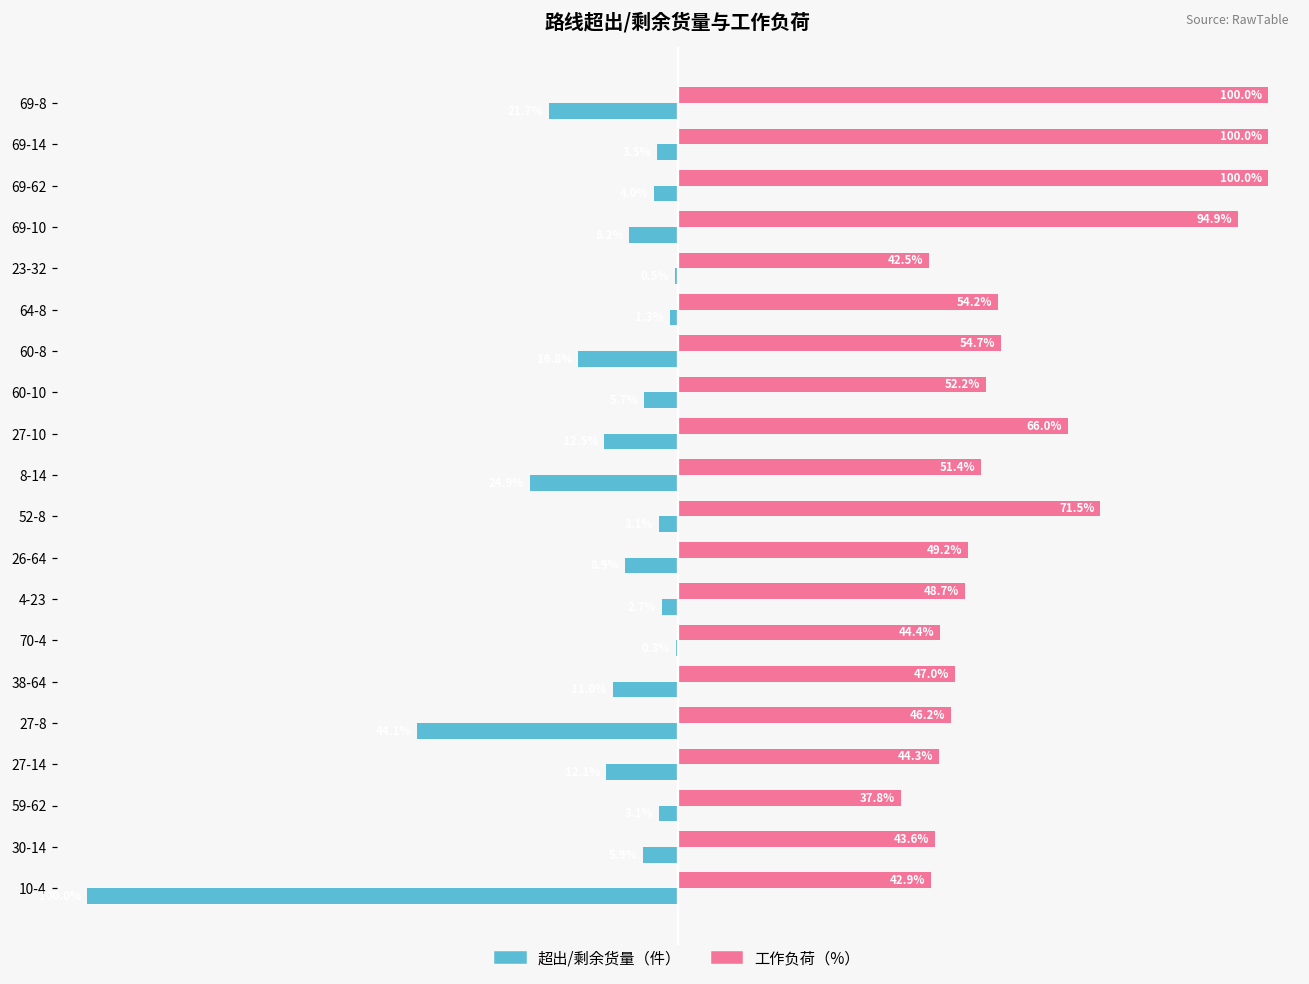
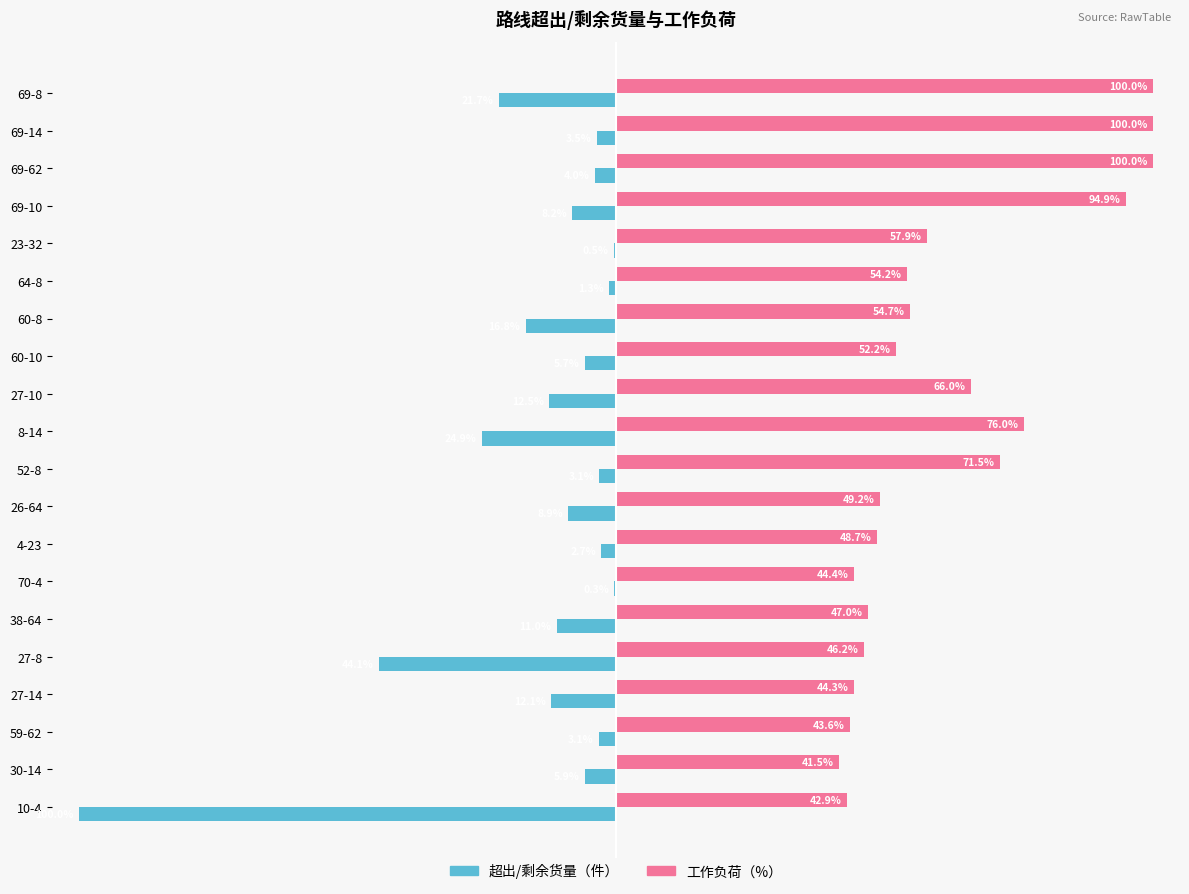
  {
    "工作负荷（%）": {
      "69-8": "100.0%",
      "69-14": "100.0%",
      "69-62": "100.0%",
      "69-10": "94.9%",
-     "23-32": "42.5%",
+     "23-32": "57.9%",
      "64-8": "54.2%",
      "60-8": "54.7%",
      "60-10": "52.2%",
      "27-10": "66.0%",
-     "8-14": "51.4%",
+     "8-14": "76.0%",
      "52-8": "71.5%",
      "26-64": "49.2%",
      "4-23": "48.7%",
      "70-4": "44.4%",
      "38-64": "47.0%",
      "27-8": "46.2%",
      "27-14": "44.3%",
-     "59-62": "37.8%",
-     "30-14": "43.6%",
+     "59-62": "43.6%",
+     "30-14": "41.5%",
      "10-4": "42.9%"
    }
  }
